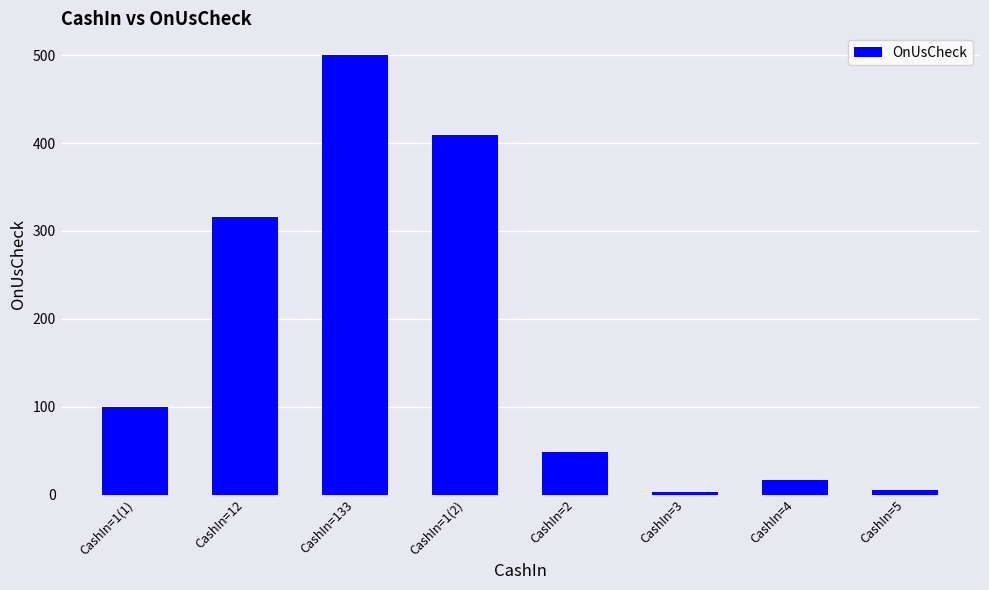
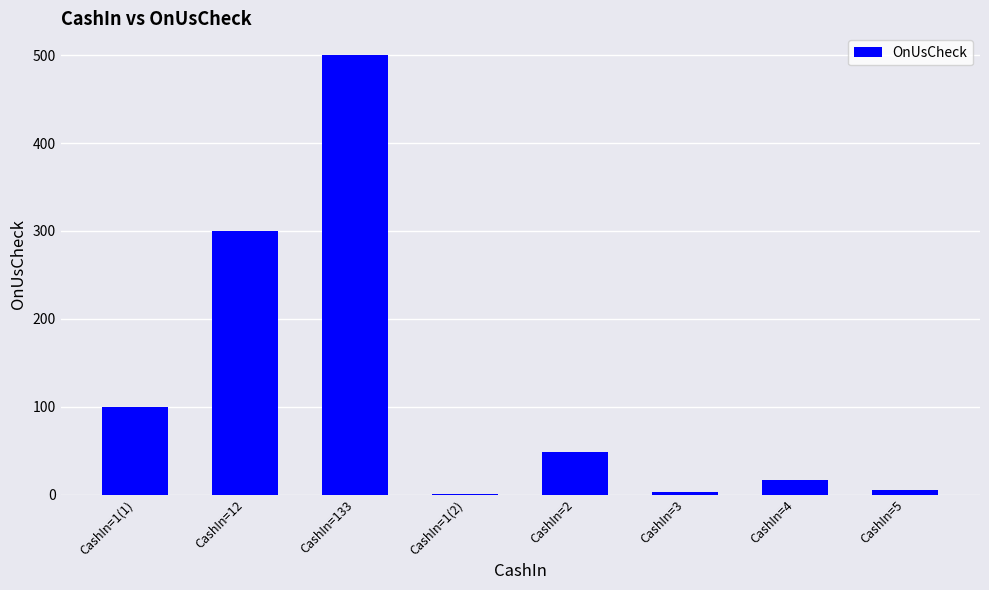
  {
    "CashIn=1(1)": 100,
-   "CashIn=12": 320,
+   "CashIn=12": 300,
    "CashIn=133": 500,
-   "CashIn=1(2)": 410,
+   "CashIn=1(2)": 0,
    "CashIn=2": 50,
    "CashIn=3": 0,
    "CashIn=4": 20,
    "CashIn=5": 10
  }
